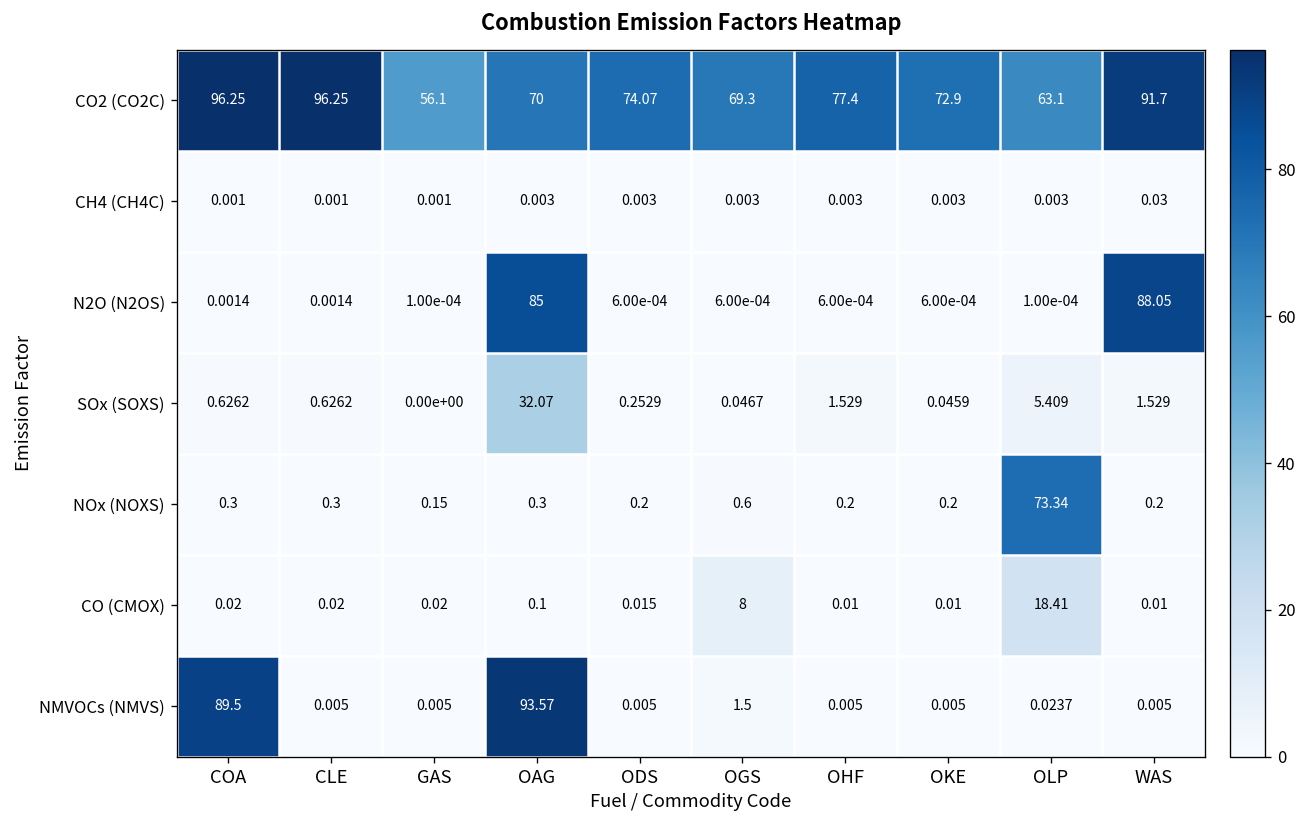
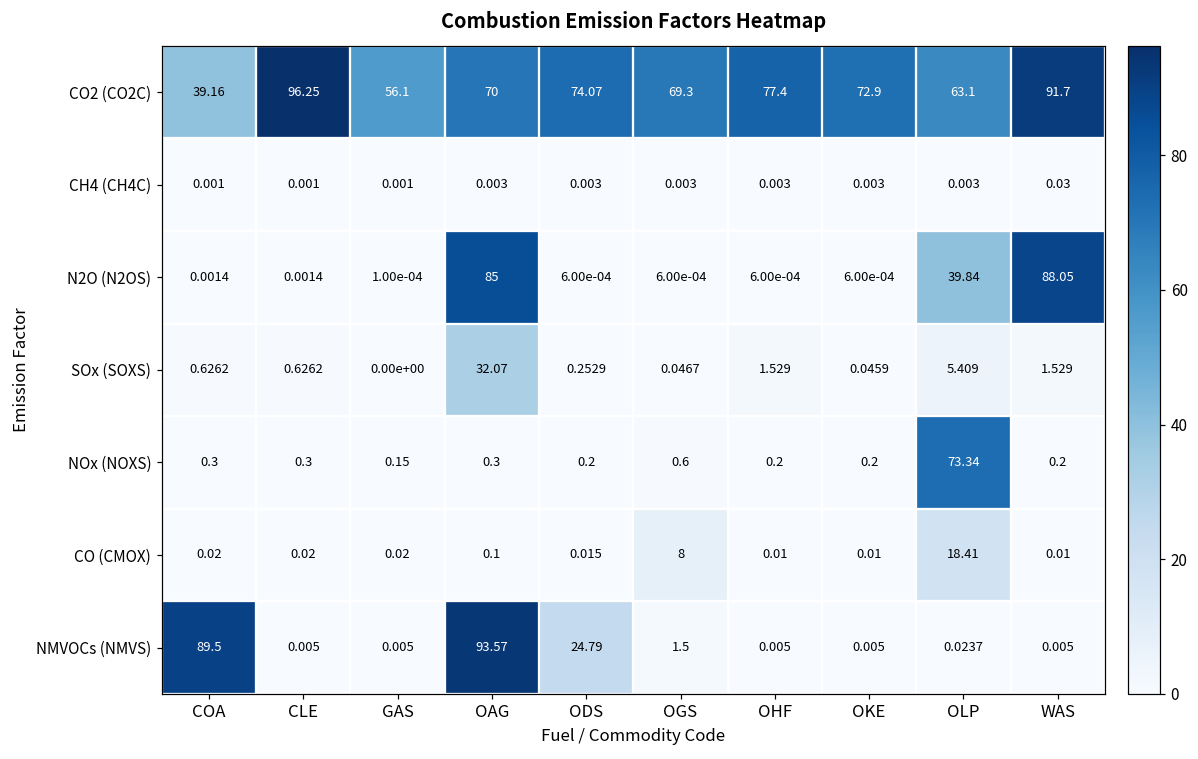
  {
    "CO2 (CO2C)": {
-     "COA": "96.25",
+     "COA": "39.16",
      "CLE": "96.25",
      "GAS": "56.1",
      "OAG": "70",
      "ODS": "74.07",
      "OGS": "69.3",
      "OHF": "77.4",
      "OKE": "72.9",
      "OLP": "63.1",
      "WAS": "91.7"
    },
    "CH4 (CH4C)": {
      "COA": "0.001",
      "CLE": "0.001",
      "GAS": "0.001",
      "OAG": "0.003",
      "ODS": "0.003",
      "OGS": "0.003",
      "OHF": "0.003",
      "OKE": "0.003",
      "OLP": "0.003",
      "WAS": "0.03"
    },
    "N2O (N2OS)": {
      "COA": "0.0014",
      "CLE": "0.0014",
      "GAS": "1.00e-04",
      "OAG": "85",
      "ODS": "6.00e-04",
      "OGS": "6.00e-04",
      "OHF": "6.00e-04",
      "OKE": "6.00e-04",
-     "OLP": "1.00e-04",
+     "OLP": "39.84",
      "WAS": "88.05"
    },
    "SOx (SOXS)": {
      "COA": "0.6262",
      "CLE": "0.6262",
      "GAS": "0.00e+00",
      "OAG": "32.07",
      "ODS": "0.2529",
      "OGS": "0.0467",
      "OHF": "1.529",
      "OKE": "0.0459",
      "OLP": "5.409",
      "WAS": "1.529"
    },
    "NOx (NOXS)": {
      "COA": "0.3",
      "CLE": "0.3",
      "GAS": "0.15",
      "OAG": "0.3",
      "ODS": "0.2",
      "OGS": "0.6",
      "OHF": "0.2",
      "OKE": "0.2",
      "OLP": "73.34",
      "WAS": "0.2"
    },
    "CO (CMOX)": {
      "COA": "0.02",
      "CLE": "0.02",
      "GAS": "0.02",
      "OAG": "0.1",
      "ODS": "0.015",
      "OGS": "8",
      "OHF": "0.01",
      "OKE": "0.01",
      "OLP": "18.41",
      "WAS": "0.01"
    },
    "NMVOCs (NMVS)": {
      "COA": "89.5",
      "CLE": "0.005",
      "GAS": "0.005",
      "OAG": "93.57",
-     "ODS": "0.005",
+     "ODS": "24.79",
      "OGS": "1.5",
      "OHF": "0.005",
      "OKE": "0.005",
      "OLP": "0.0237",
      "WAS": "0.005"
    }
  }
